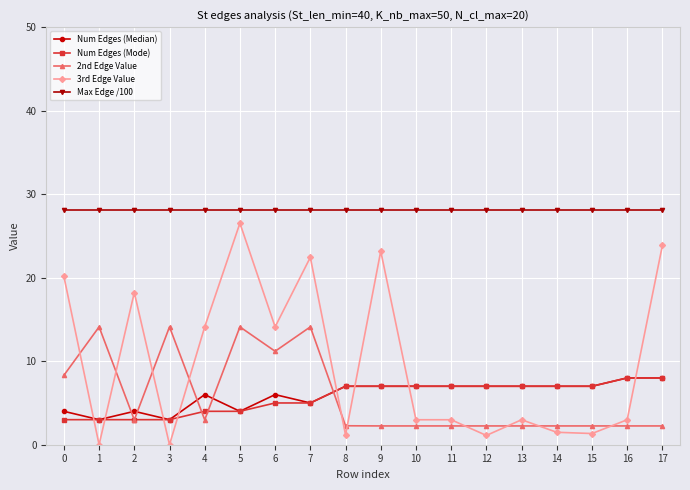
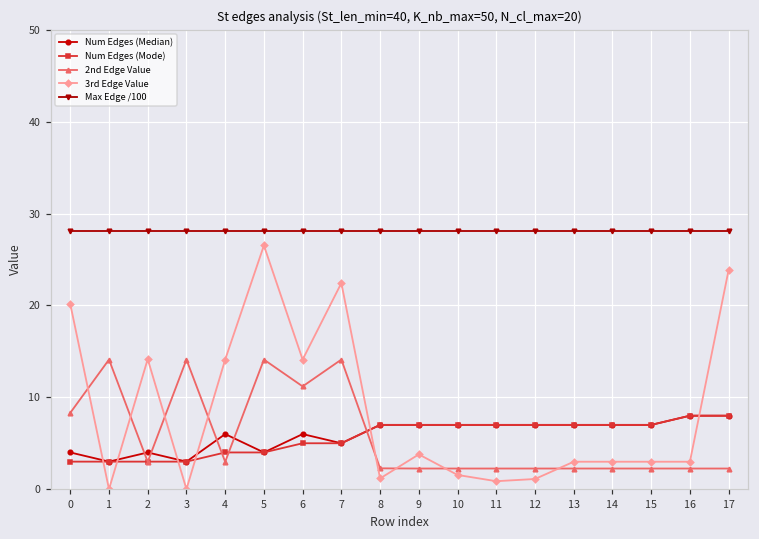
  {
    "Num Edges (Mode)": {
      "0": 3,
      "4": 4,
      "6": 5
    },
    "2nd Edge Value": {
      "0": 8,
      "1": 14,
      "3": 14,
      "4": 3,
      "5": 14,
      "6": 11,
      "7": 14,
      "8": 2,
      "9": 2,
      "10": 2,
      "11": 2,
      "12": 2,
      "13": 2,
      "14": 2,
      "15": 2,
      "16": 2,
      "17": 2
    },
    "3rd Edge Value": {
      "0": 20,
      "1": 0,
-     "2": 18,
+     "2": 14,
      "3": 0,
      "4": 14,
      "5": 27,
      "6": 14,
      "7": 22,
      "8": 1,
-     "9": 23,
-     "10": 3,
-     "11": 3,
+     "9": 4,
+     "10": 2,
+     "11": 1,
      "12": 1,
      "13": 3,
-     "14": 1,
-     "15": 1,
+     "14": 3,
+     "15": 3,
      "16": 3,
      "17": 24
    }
  }
